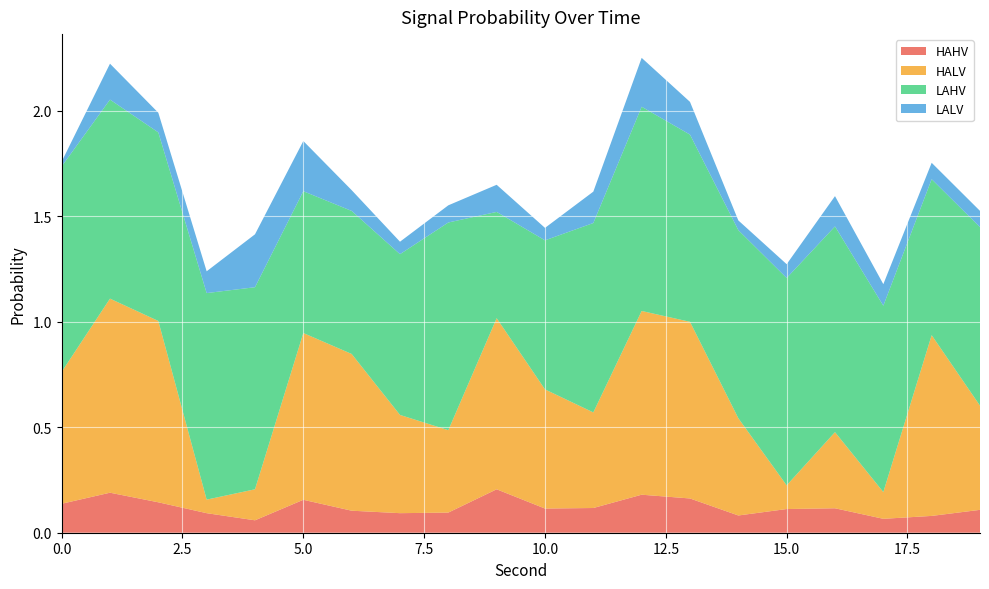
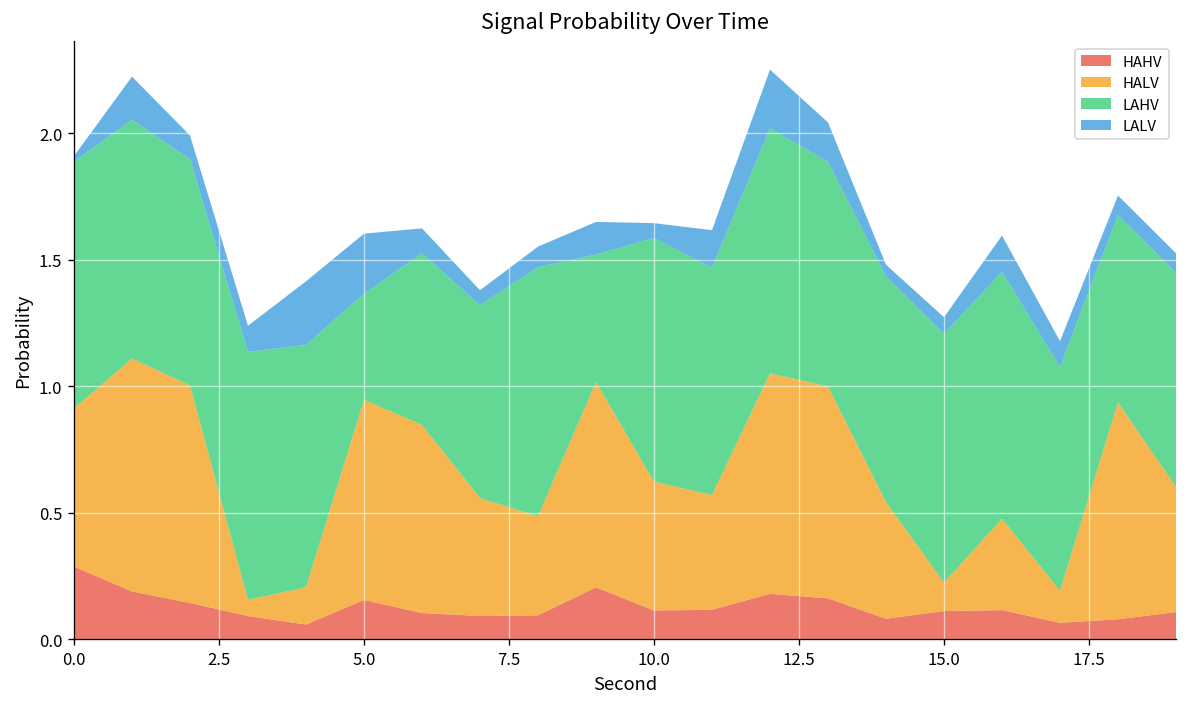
  {
    "HAHV": {
-     "0.0": 0.14,
+     "0.0": 0.29,
      "5.0": 0.16,
      "10.0": 0.11,
      "15.0": 0.11
    },
    "HALV": {
      "0.0": 0.63,
      "5.0": 0.79,
-     "10.0": 0.56,
+     "10.0": 0.51,
      "15.0": 0.11
    },
    "LAHV": {
      "0.0": 0.97,
-     "5.0": 0.67,
-     "10.0": 0.71,
+     "5.0": 0.42,
+     "10.0": 0.96,
      "15.0": 0.98
    },
    "LALV": {
      "0.0": 0.02,
      "5.0": 0.24,
      "10.0": 0.06,
      "15.0": 0.07
    }
  }
